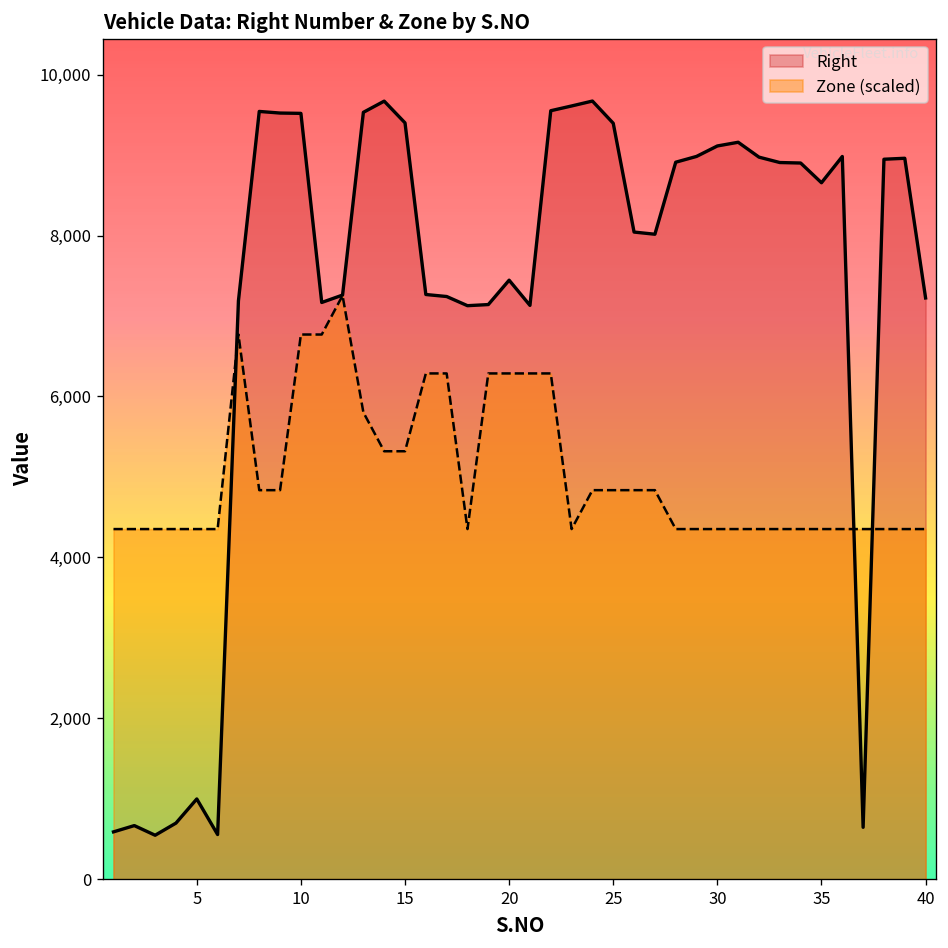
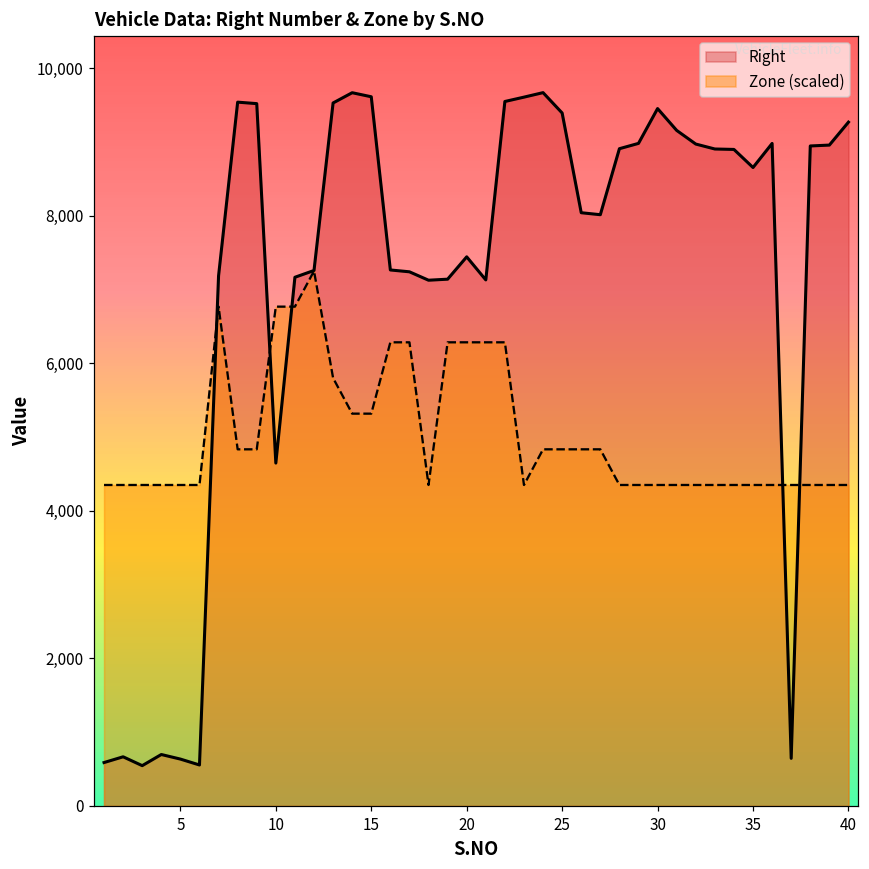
  {
    "Right": {
-     "5": "1,000",
-     "10": "9,500",
-     "15": "9,400",
+     "5": "600",
+     "10": "4,600",
+     "15": "9,600",
      "20": "7,400",
      "25": "9,400",
-     "30": "9,100",
+     "30": "9,500",
      "35": "8,700",
-     "40": "7,200"
+     "40": "9,300"
    },
    "Zone (scaled)": {
      "5": "4,400",
      "10": "6,800",
      "15": "5,300",
      "20": "6,300",
      "25": "4,800",
      "30": "4,400",
      "35": "4,400",
      "40": "4,400"
    }
  }
